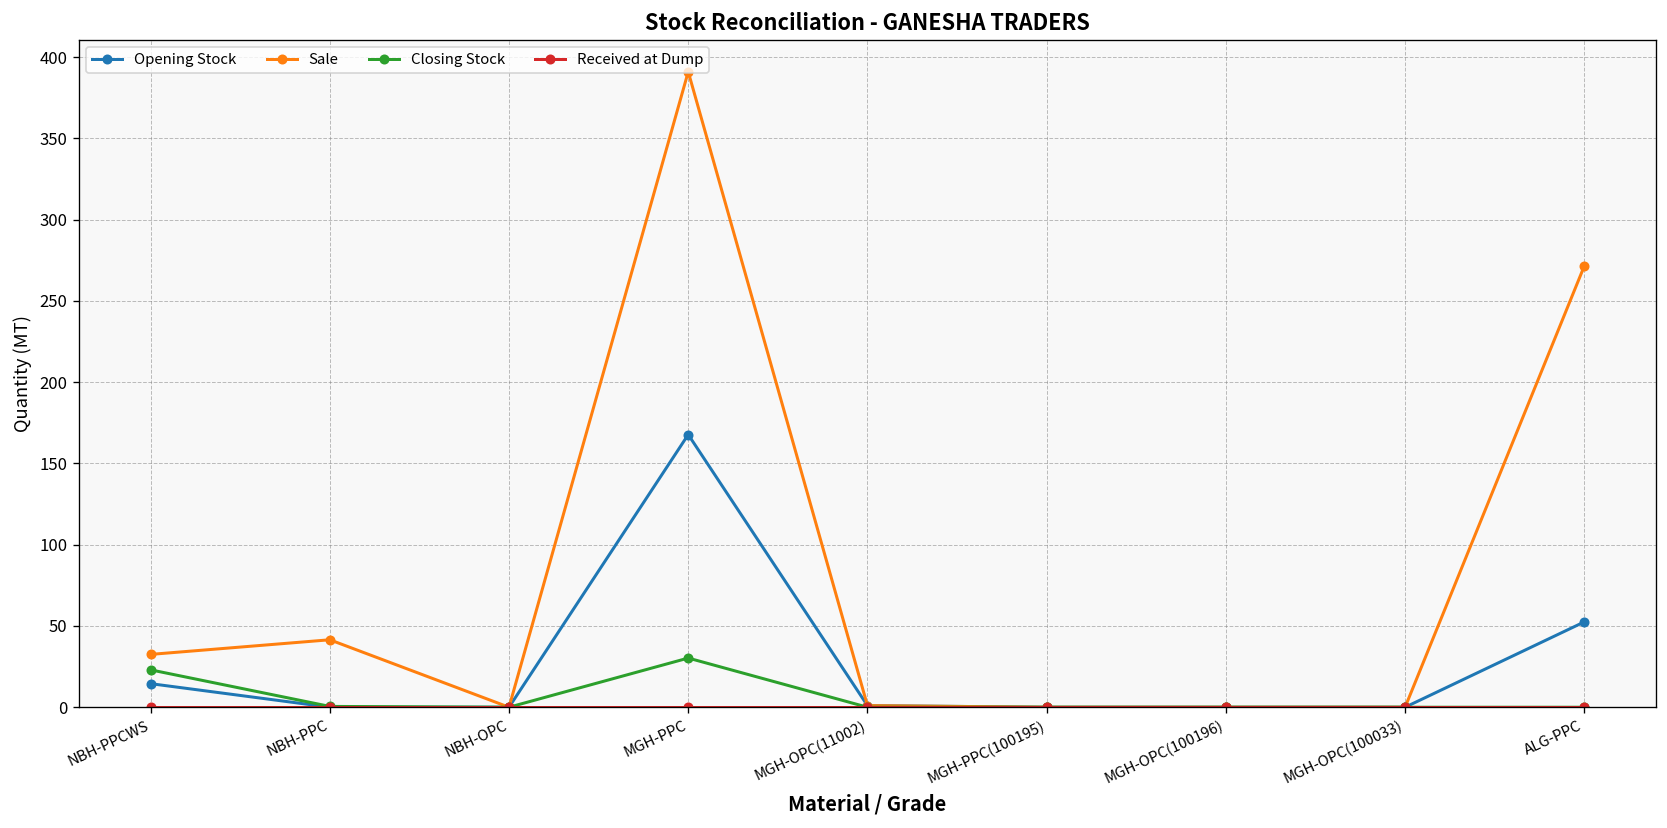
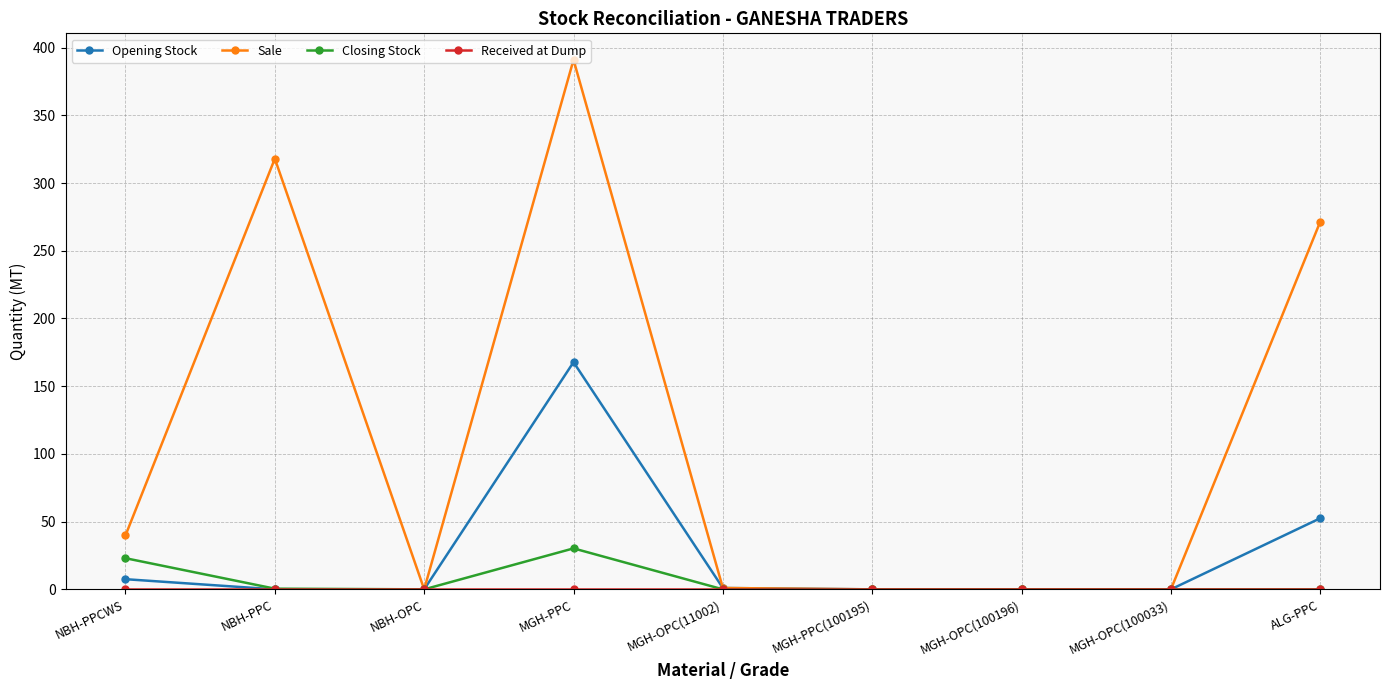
  {
    "Opening Stock": {
-     "NBH-PPCWS": 15,
+     "NBH-PPCWS": 8,
      "MGH-PPC": 168,
      "ALG-PPC": 53
    },
    "Sale": {
-     "NBH-PPCWS": 33,
-     "NBH-PPC": 42,
+     "NBH-PPCWS": 40,
+     "NBH-PPC": 318,
      "ALG-PPC": 272
    },
    "Closing Stock": {
      "NBH-PPCWS": 23,
      "MGH-PPC": 30
    },
    "Received at Dump": {
      "NBH-PPCWS": 0,
      "MGH-PPC": 0
    }
  }
